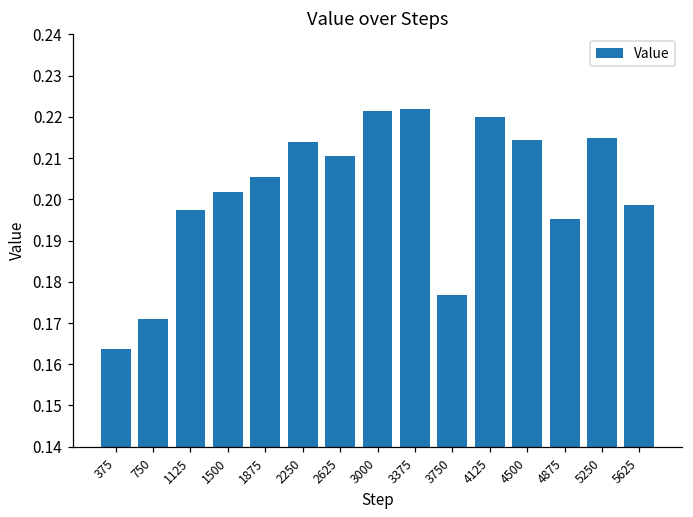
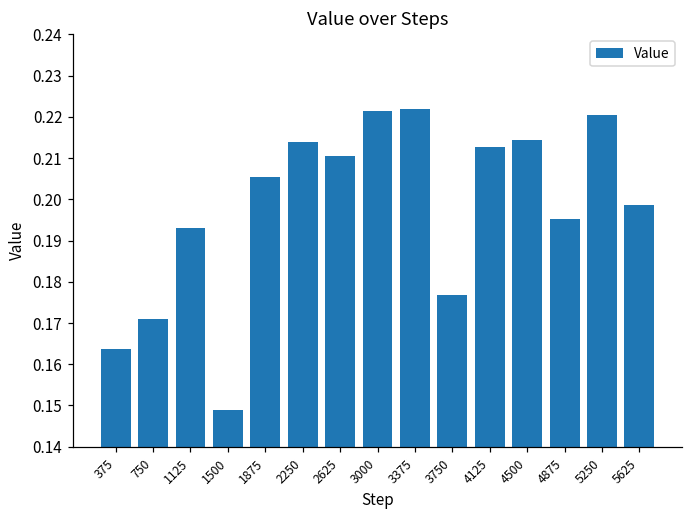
  {
    "375": 0.164,
    "750": 0.171,
-   "1125": 0.197,
-   "1500": 0.202,
+   "1125": 0.193,
+   "1500": 0.149,
    "1875": 0.206,
    "2250": 0.214,
    "2625": 0.210,
    "3000": 0.221,
    "3375": 0.222,
    "3750": 0.177,
-   "4125": 0.220,
+   "4125": 0.213,
    "4500": 0.214,
    "4875": 0.195,
-   "5250": 0.215,
+   "5250": 0.220,
    "5625": 0.199
  }
